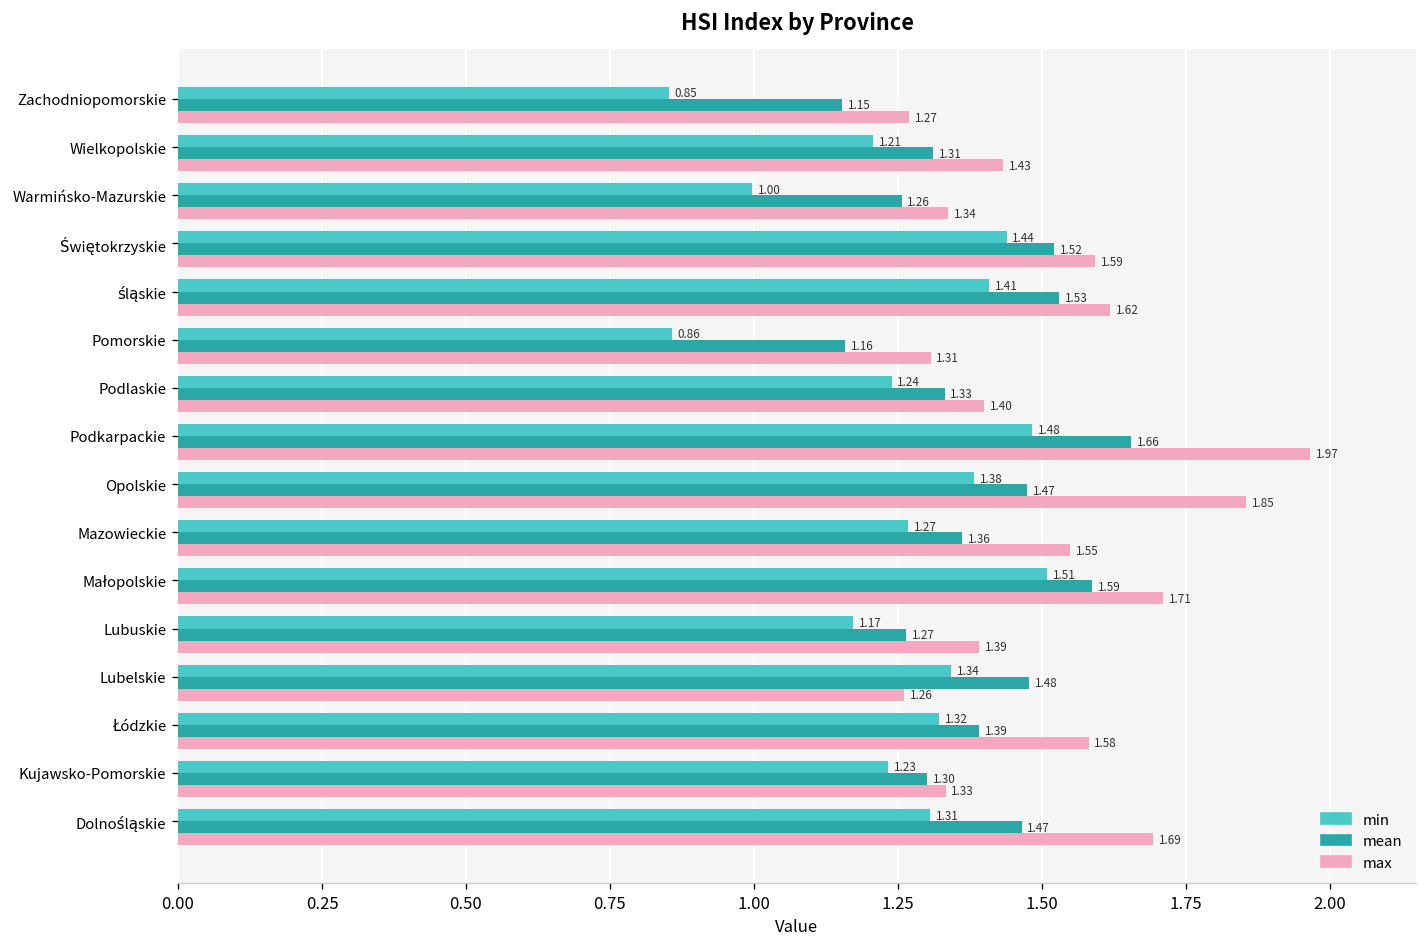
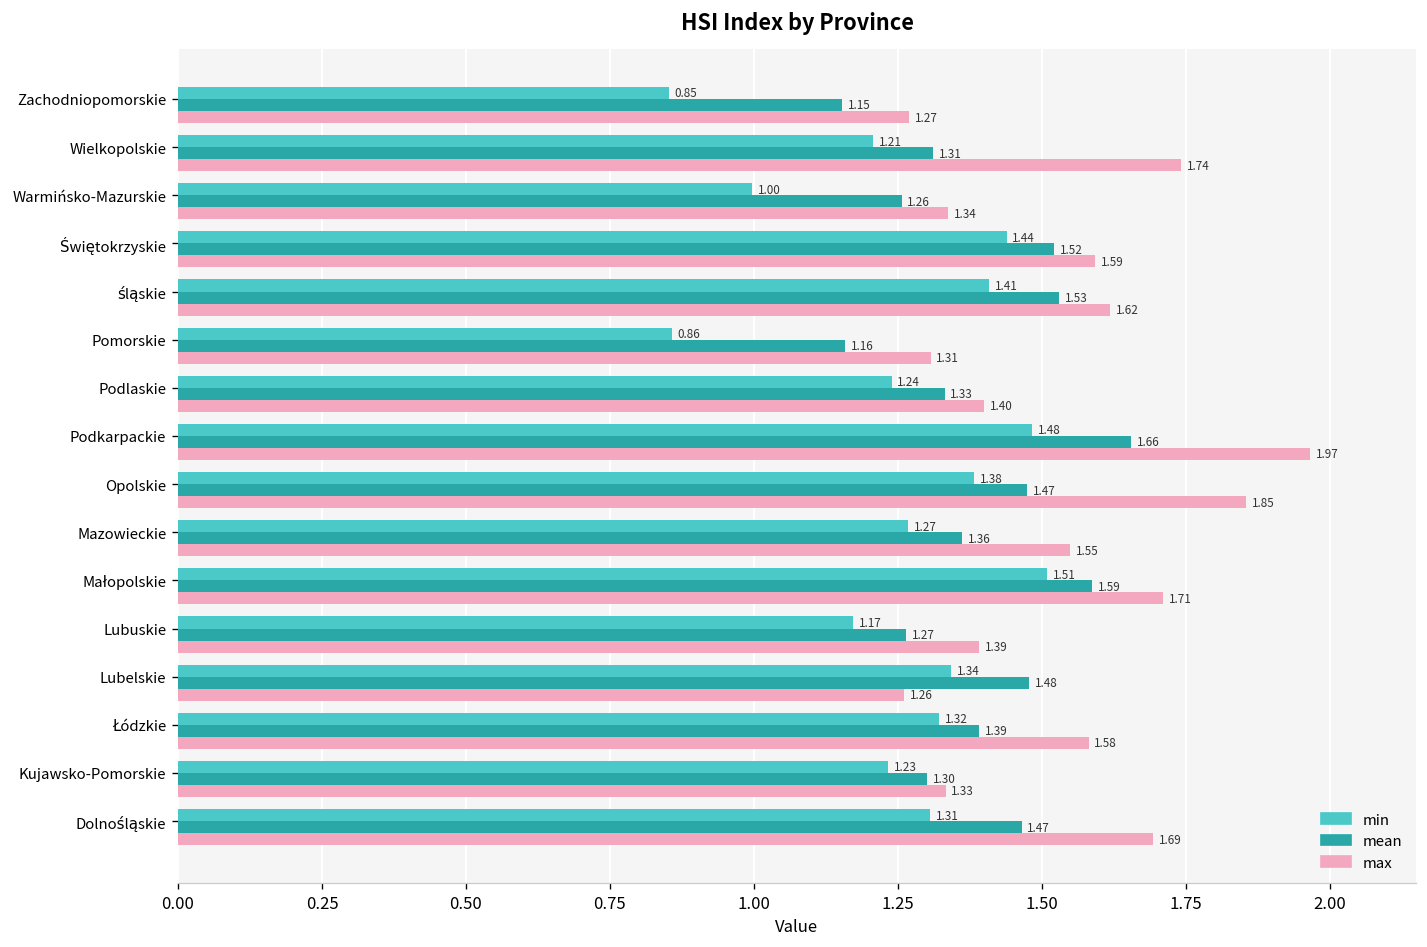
  {
    "max": {
      "Zachodniopomorskie": 1.27,
-     "Wielkopolskie": 1.43,
+     "Wielkopolskie": 1.74,
      "Warmińsko-Mazurskie": 1.34,
      "Świętokrzyskie": 1.59,
      "śląskie": 1.62,
      "Pomorskie": 1.31,
      "Podlaskie": 1.40,
      "Podkarpackie": 1.97,
      "Opolskie": 1.85,
      "Mazowieckie": 1.55,
      "Małopolskie": 1.71,
      "Lubuskie": 1.39,
      "Lubelskie": 1.26,
      "Łódzkie": 1.58,
      "Kujawsko-Pomorskie": 1.33,
      "Dolnośląskie": 1.69
    }
  }
